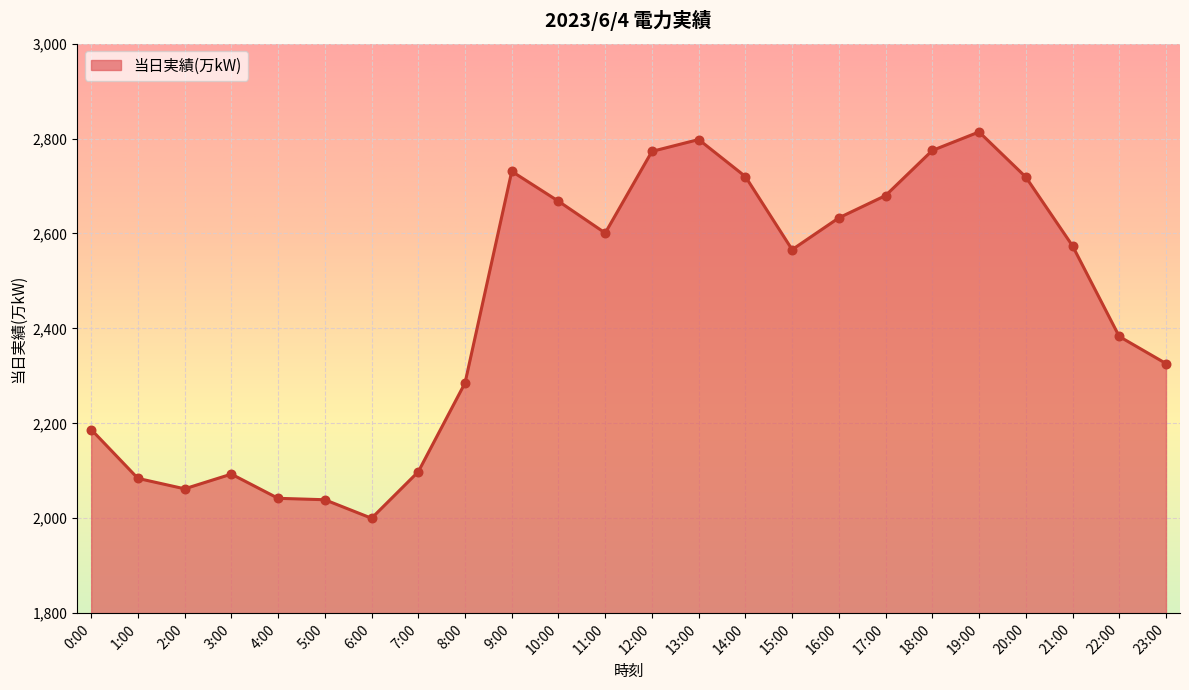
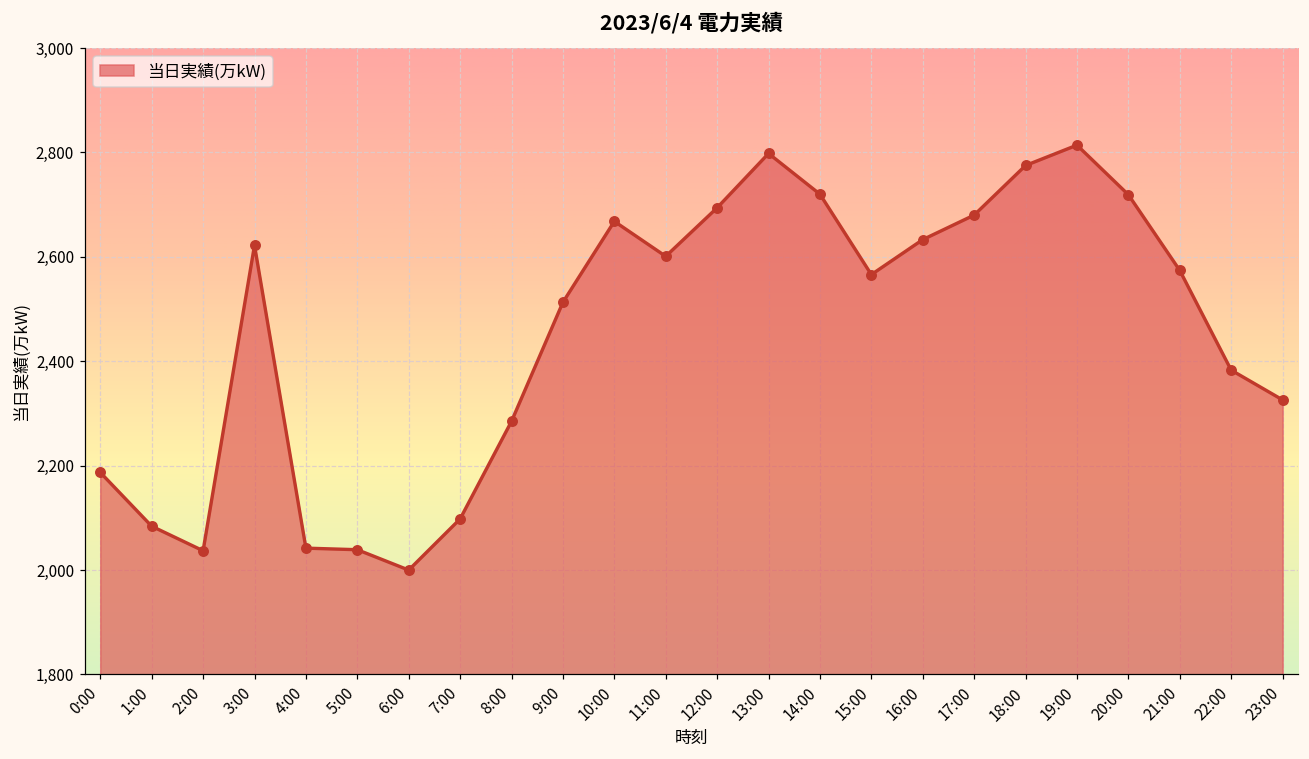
  {
    "0:00": "2,190",
    "1:00": "2,080",
-   "2:00": "2,060",
-   "3:00": "2,090",
+   "2:00": "2,040",
+   "3:00": "2,620",
    "4:00": "2,040",
    "5:00": "2,040",
    "6:00": "2,000",
    "7:00": "2,100",
    "8:00": "2,290",
-   "9:00": "2,730",
+   "9:00": "2,510",
    "10:00": "2,670",
    "11:00": "2,600",
-   "12:00": "2,770",
+   "12:00": "2,690",
    "13:00": "2,800",
    "14:00": "2,720",
    "15:00": "2,570",
    "16:00": "2,630",
    "17:00": "2,680",
    "18:00": "2,780",
    "19:00": "2,810",
    "20:00": "2,720",
    "21:00": "2,570",
    "22:00": "2,380",
    "23:00": "2,330"
  }
